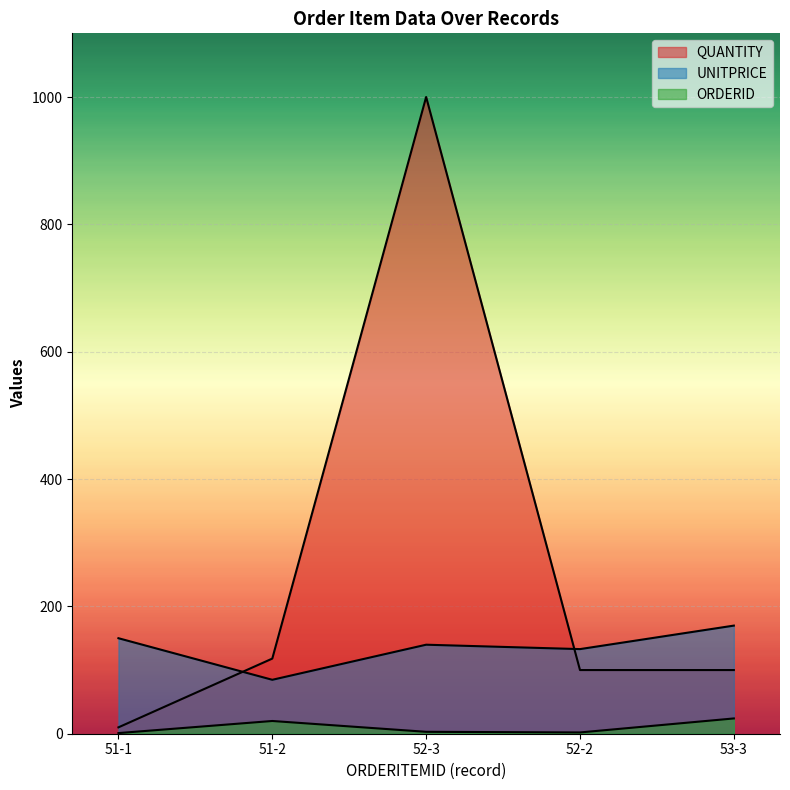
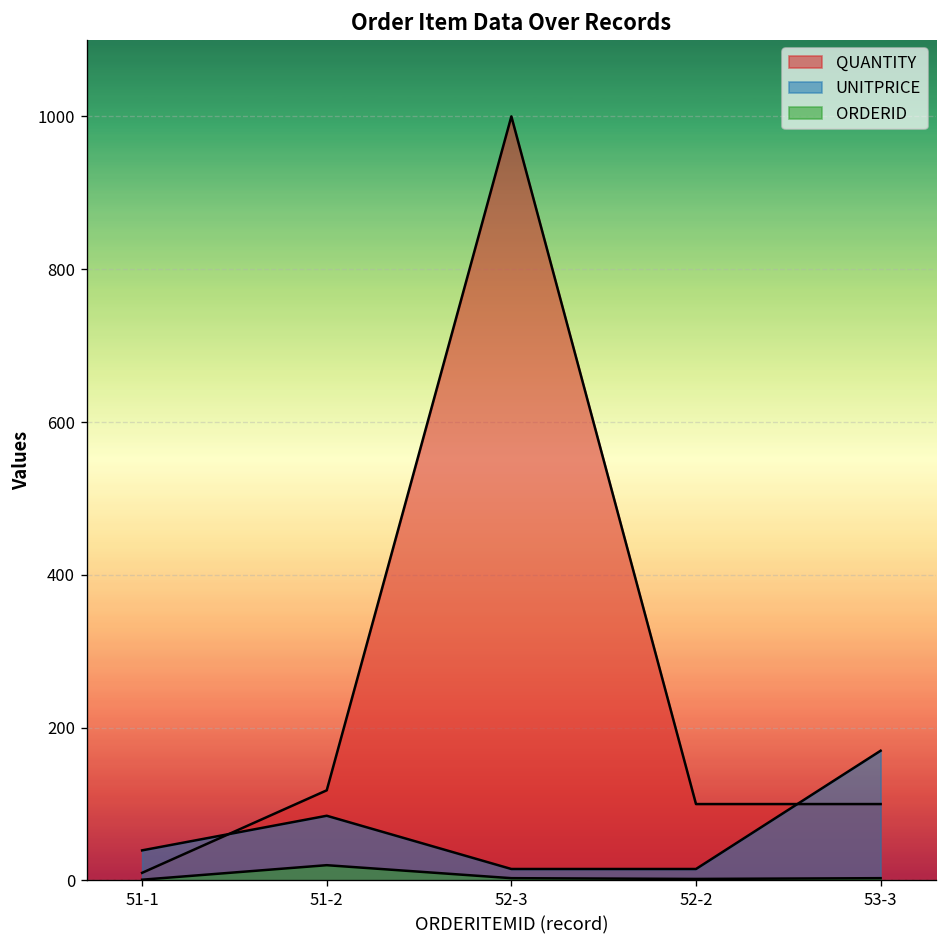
  {
    "QUANTITY": {
      "51-1": 10,
      "51-2": 120,
      "52-3": 1000,
      "52-2": 100,
      "53-3": 100
    },
    "UNITPRICE": {
-     "51-1": 150,
+     "51-1": 40,
      "51-2": 80,
-     "52-3": 140,
-     "52-2": 130,
+     "52-3": 20,
+     "52-2": 20,
      "53-3": 170
    },
    "ORDERID": {
      "51-1": 0,
      "51-2": 20,
      "52-3": 0,
      "52-2": 0,
-     "53-3": 20
+     "53-3": 0
    }
  }
